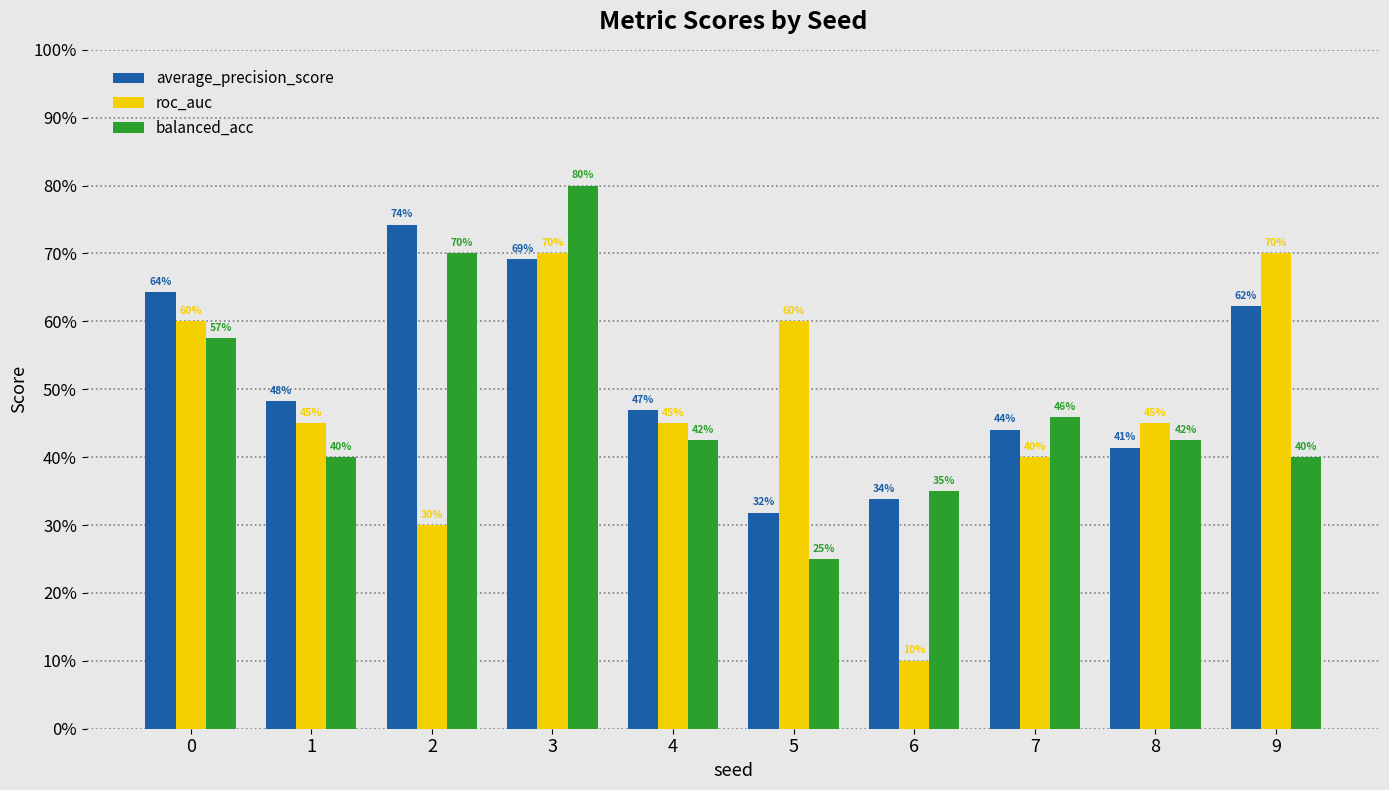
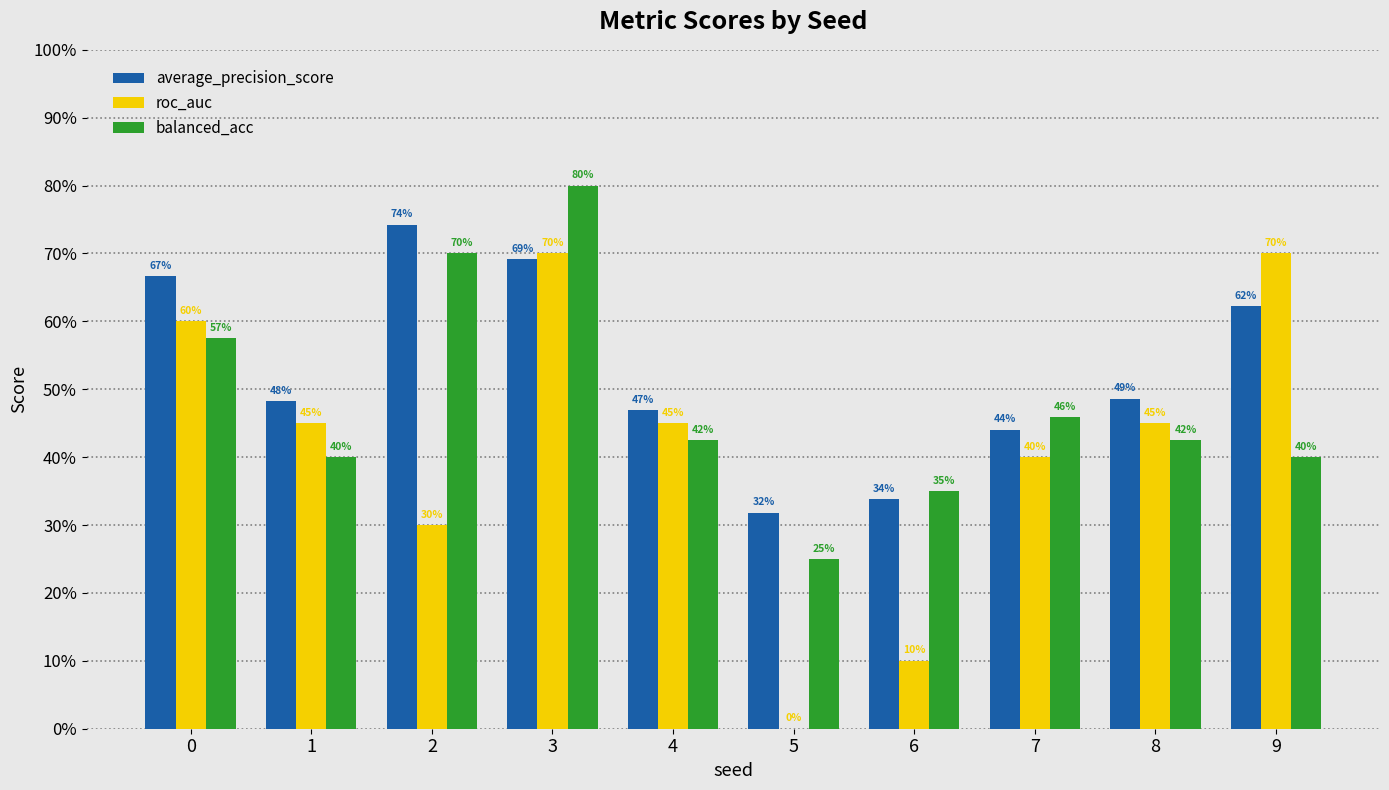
  {
    "average_precision_score": {
-     "0": "64%",
+     "0": "67%",
      "1": "48%",
      "2": "74%",
      "3": "69%",
      "4": "47%",
      "5": "32%",
      "6": "34%",
      "7": "44%",
-     "8": "41%",
+     "8": "49%",
      "9": "62%"
    },
    "roc_auc": {
      "0": "60%",
      "1": "45%",
      "2": "30%",
      "3": "70%",
      "4": "45%",
-     "5": "60%",
+     "5": "0%",
      "6": "10%",
      "7": "40%",
      "8": "45%",
      "9": "70%"
    },
    "balanced_acc": {
      "0": "57%",
      "1": "40%",
      "2": "70%",
      "3": "80%",
      "4": "42%",
      "5": "25%",
      "6": "35%",
      "7": "46%",
      "8": "42%",
      "9": "40%"
    }
  }
